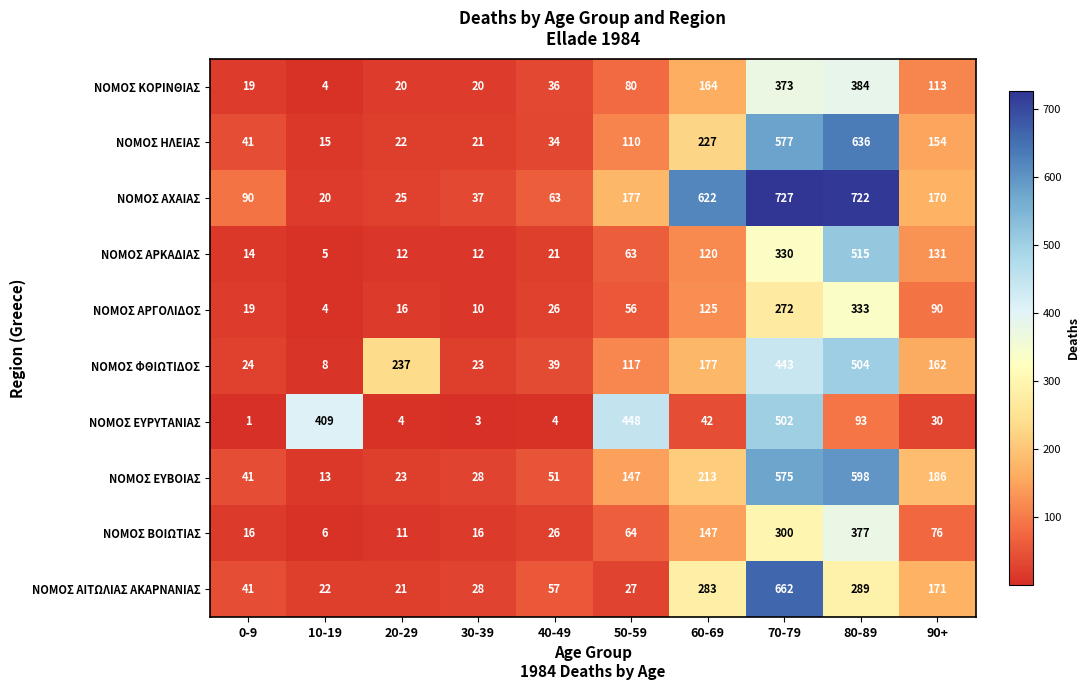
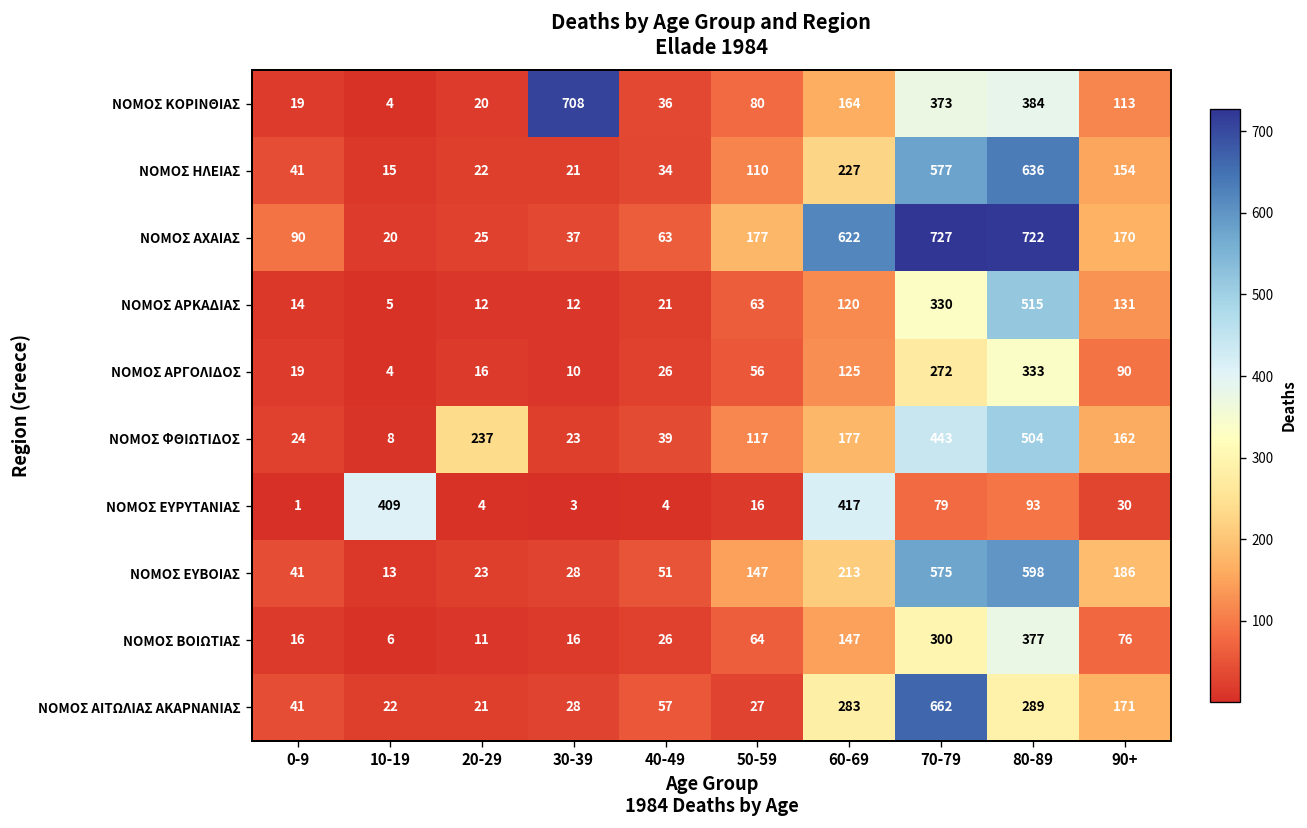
  {
    "ΝΟΜΟΣ ΚΟΡΙΝΘΙΑΣ": {
      "0-9": 19,
      "10-19": 4,
      "20-29": 20,
-     "30-39": 20,
+     "30-39": 708,
      "40-49": 36,
      "50-59": 80,
      "60-69": 164,
      "70-79": 373,
      "80-89": 384,
      "90+": 113
    },
    "ΝΟΜΟΣ ΗΛΕΙΑΣ": {
      "0-9": 41,
      "10-19": 15,
      "20-29": 22,
      "30-39": 21,
      "40-49": 34,
      "50-59": 110,
      "60-69": 227,
      "70-79": 577,
      "80-89": 636,
      "90+": 154
    },
    "ΝΟΜΟΣ ΑΧΑΙΑΣ": {
      "0-9": 90,
      "10-19": 20,
      "20-29": 25,
      "30-39": 37,
      "40-49": 63,
      "50-59": 177,
      "60-69": 622,
      "70-79": 727,
      "80-89": 722,
      "90+": 170
    },
    "ΝΟΜΟΣ ΑΡΚΑΔΙΑΣ": {
      "0-9": 14,
      "10-19": 5,
      "20-29": 12,
      "30-39": 12,
      "40-49": 21,
      "50-59": 63,
      "60-69": 120,
      "70-79": 330,
      "80-89": 515,
      "90+": 131
    },
    "ΝΟΜΟΣ ΑΡΓΟΛΙΔΟΣ": {
      "0-9": 19,
      "10-19": 4,
      "20-29": 16,
      "30-39": 10,
      "40-49": 26,
      "50-59": 56,
      "60-69": 125,
      "70-79": 272,
      "80-89": 333,
      "90+": 90
    },
    "ΝΟΜΟΣ ΦΘΙΩΤΙΔΟΣ": {
      "0-9": 24,
      "10-19": 8,
      "20-29": 237,
      "30-39": 23,
      "40-49": 39,
      "50-59": 117,
      "60-69": 177,
      "70-79": 443,
      "80-89": 504,
      "90+": 162
    },
    "ΝΟΜΟΣ ΕΥΡΥΤΑΝΙΑΣ": {
      "0-9": 1,
      "10-19": 409,
      "20-29": 4,
      "30-39": 3,
      "40-49": 4,
-     "50-59": 448,
-     "60-69": 42,
-     "70-79": 502,
+     "50-59": 16,
+     "60-69": 417,
+     "70-79": 79,
      "80-89": 93,
      "90+": 30
    },
    "ΝΟΜΟΣ ΕΥΒΟΙΑΣ": {
      "0-9": 41,
      "10-19": 13,
      "20-29": 23,
      "30-39": 28,
      "40-49": 51,
      "50-59": 147,
      "60-69": 213,
      "70-79": 575,
      "80-89": 598,
      "90+": 186
    },
    "ΝΟΜΟΣ ΒΟΙΩΤΙΑΣ": {
      "0-9": 16,
      "10-19": 6,
      "20-29": 11,
      "30-39": 16,
      "40-49": 26,
      "50-59": 64,
      "60-69": 147,
      "70-79": 300,
      "80-89": 377,
      "90+": 76
    },
    "ΝΟΜΟΣ ΑΙΤΩΛΙΑΣ ΑΚΑΡΝΑΝΙΑΣ": {
      "0-9": 41,
      "10-19": 22,
      "20-29": 21,
      "30-39": 28,
      "40-49": 57,
      "50-59": 27,
      "60-69": 283,
      "70-79": 662,
      "80-89": 289,
      "90+": 171
    }
  }
